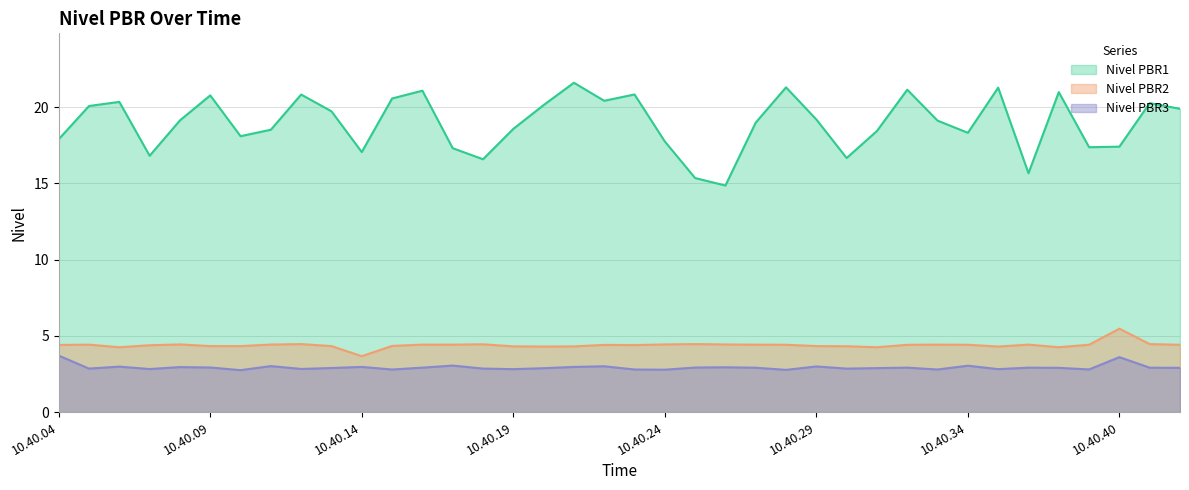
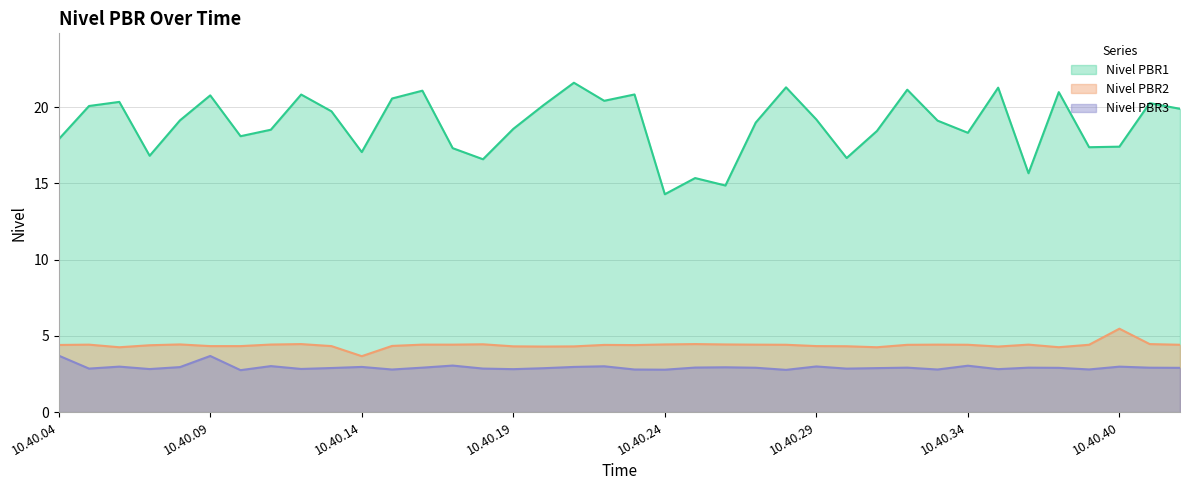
  {
    "Nivel PBR1": {
      "10.40.04": 17.9,
      "10.40.09": 20.8,
      "10.40.14": 17.1,
      "10.40.19": 18.6,
-     "10.40.24": 17.8,
+     "10.40.24": 14.3,
      "10.40.29": 19.2,
      "10.40.34": 18.3,
      "10.40.40": 17.4
    },
    "Nivel PBR2": {
      "10.40.04": 4.4,
      "10.40.09": 4.3,
      "10.40.14": 3.7,
      "10.40.19": 4.3,
      "10.40.24": 4.4,
      "10.40.29": 4.3,
      "10.40.34": 4.4,
      "10.40.40": 5.5
    },
    "Nivel PBR3": {
      "10.40.04": 3.7,
-     "10.40.09": 2.9,
+     "10.40.09": 3.7,
      "10.40.14": 3.0,
      "10.40.19": 2.8,
      "10.40.24": 2.8,
      "10.40.29": 3.0,
      "10.40.34": 3.0,
-     "10.40.40": 3.6
+     "10.40.40": 3.0
    }
  }
